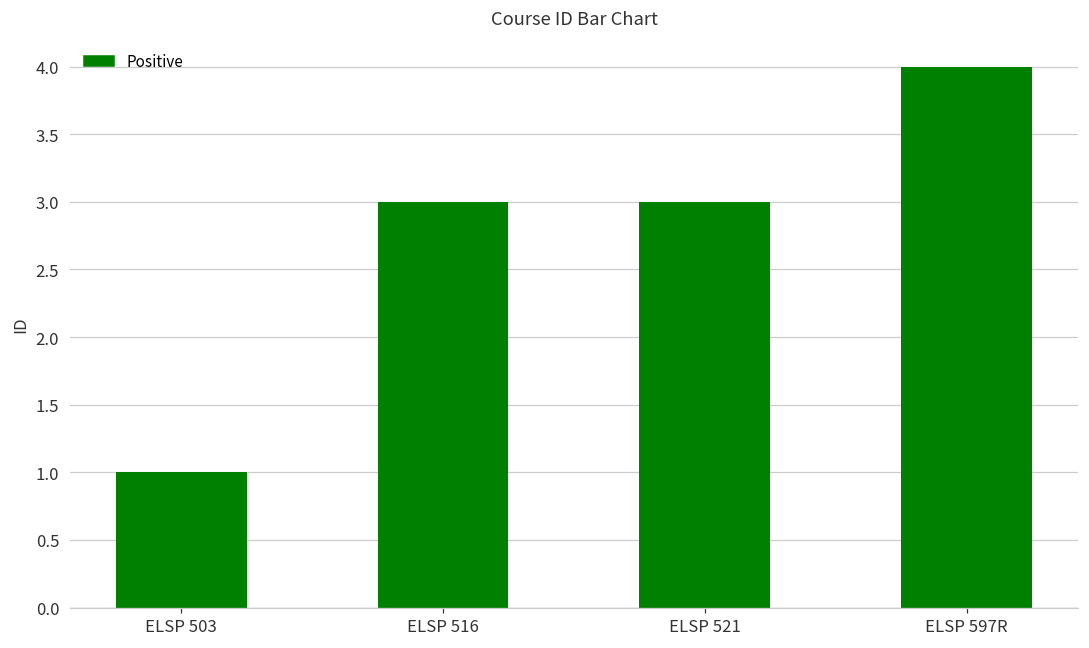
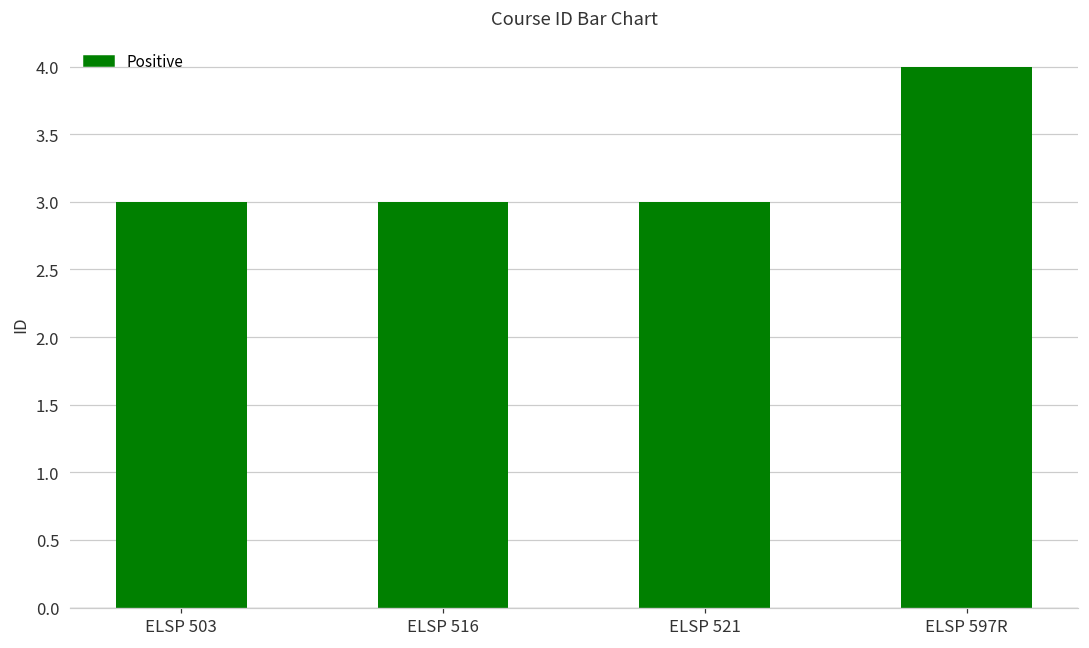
  {
-   "ELSP 503": 1,
+   "ELSP 503": 3,
    "ELSP 516": 3,
    "ELSP 521": 3,
    "ELSP 597R": 4
  }
